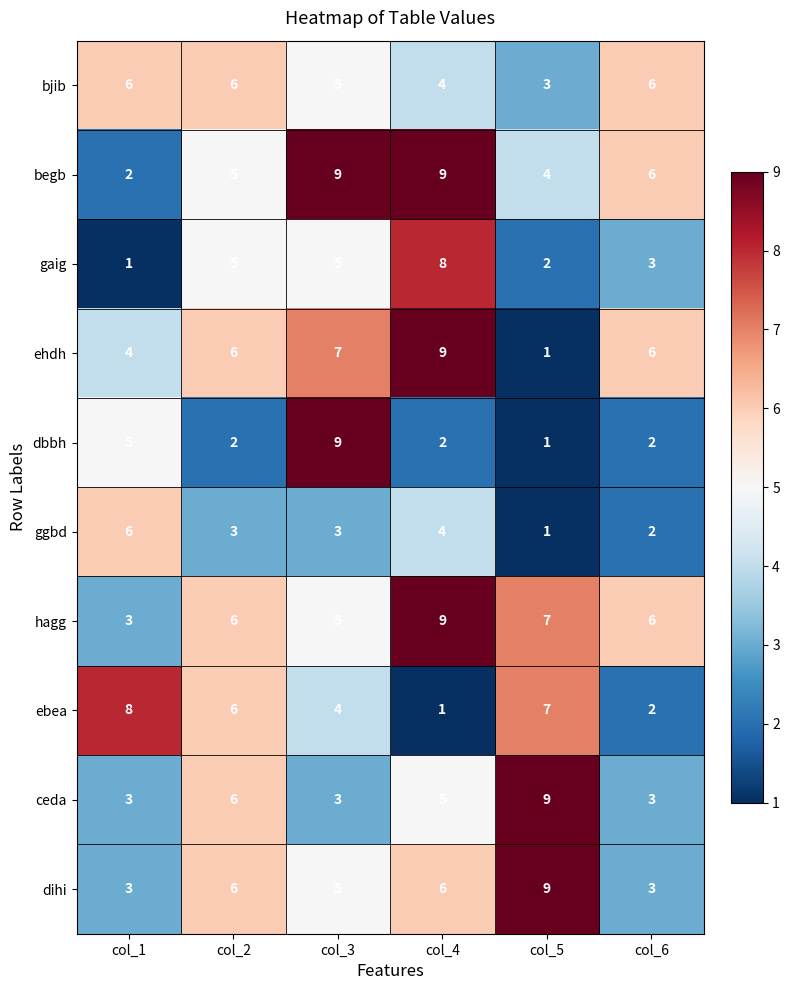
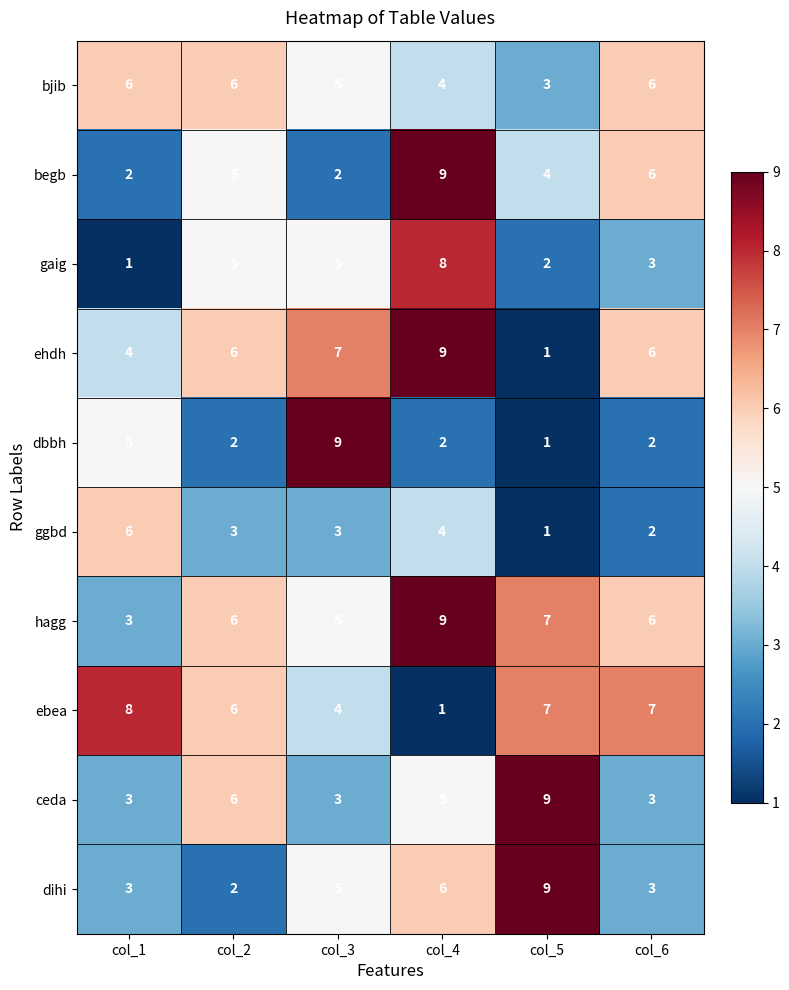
  {
    "bjib": {
      "col_1": 6,
      "col_2": 6,
      "col_4": 4,
      "col_5": 3,
      "col_6": 6
    },
    "begb": {
      "col_1": 2,
-     "col_3": 9,
+     "col_3": 2,
      "col_4": 9,
      "col_5": 4,
      "col_6": 6
    },
    "gaig": {
      "col_1": 1,
      "col_4": 8,
      "col_5": 2,
      "col_6": 3
    },
    "ehdh": {
      "col_1": 4,
      "col_2": 6,
      "col_3": 7,
      "col_4": 9,
      "col_5": 1,
      "col_6": 6
    },
    "dbbh": {
      "col_2": 2,
      "col_3": 9,
      "col_4": 2,
      "col_5": 1,
      "col_6": 2
    },
    "ggbd": {
      "col_1": 6,
      "col_2": 3,
      "col_3": 3,
      "col_4": 4,
      "col_5": 1,
      "col_6": 2
    },
    "hagg": {
      "col_1": 3,
      "col_2": 6,
      "col_4": 9,
      "col_5": 7,
      "col_6": 6
    },
    "ebea": {
      "col_1": 8,
      "col_2": 6,
      "col_3": 4,
      "col_4": 1,
      "col_5": 7,
-     "col_6": 2
+     "col_6": 7
    },
    "ceda": {
      "col_1": 3,
      "col_2": 6,
      "col_3": 3,
      "col_5": 9,
      "col_6": 3
    },
    "dihi": {
      "col_1": 3,
-     "col_2": 6,
+     "col_2": 2,
      "col_4": 6,
      "col_5": 9,
      "col_6": 3
    }
  }
